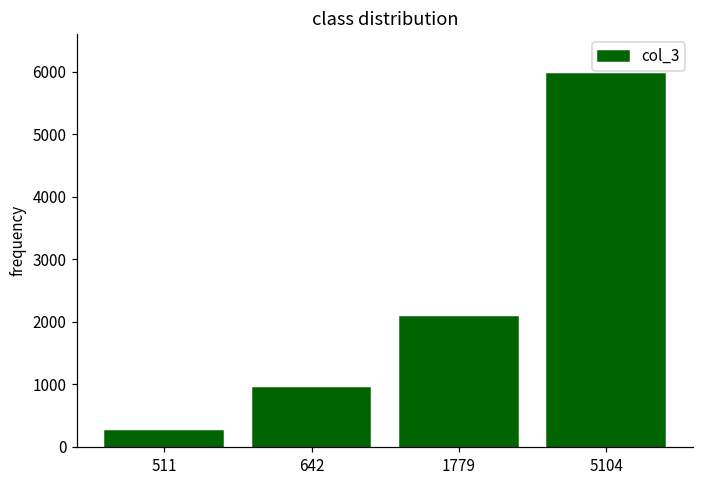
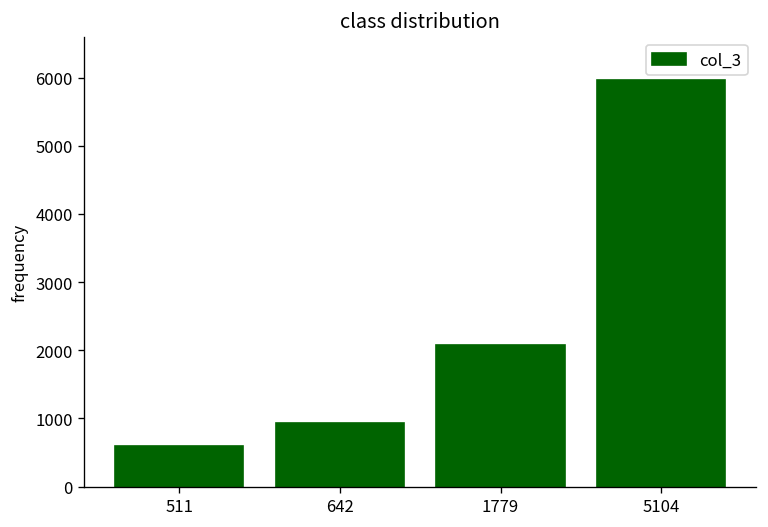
  {
-   "511": 200,
+   "511": 600,
    "642": 900,
    "1779": 2100,
    "5104": 6000
  }
